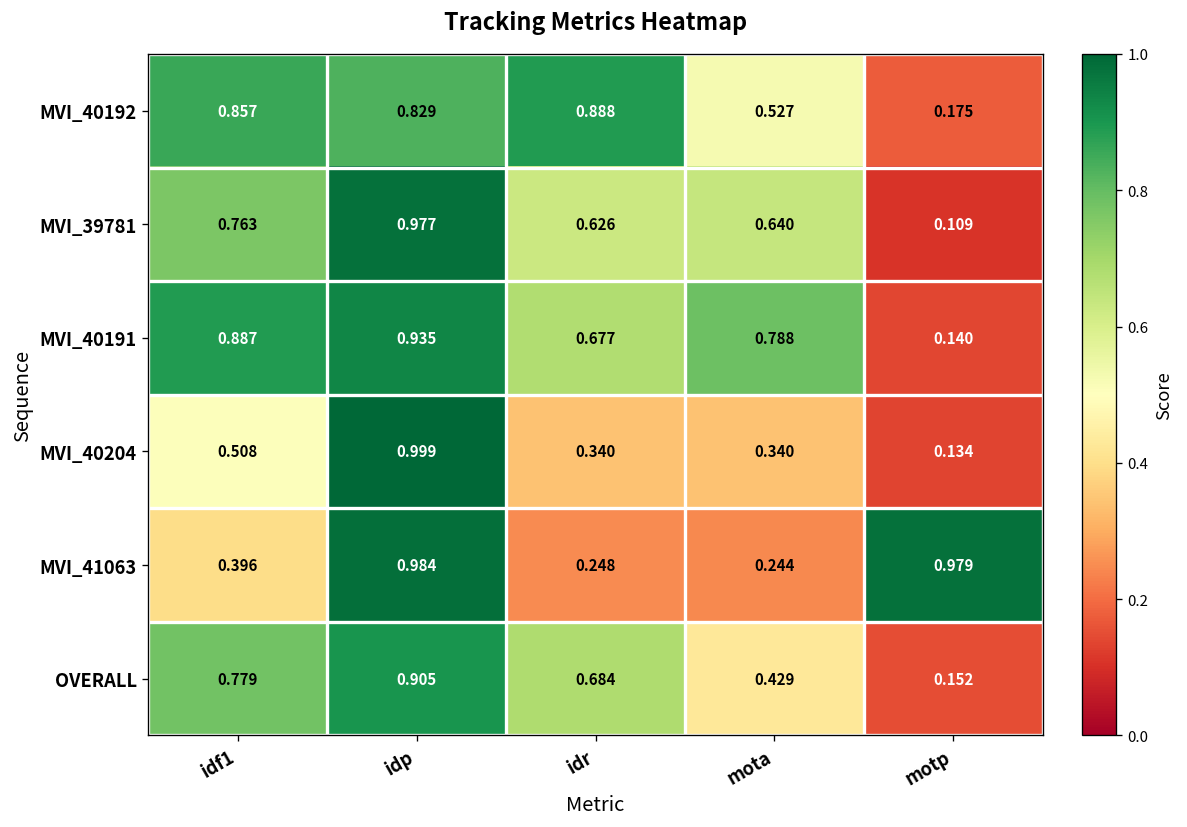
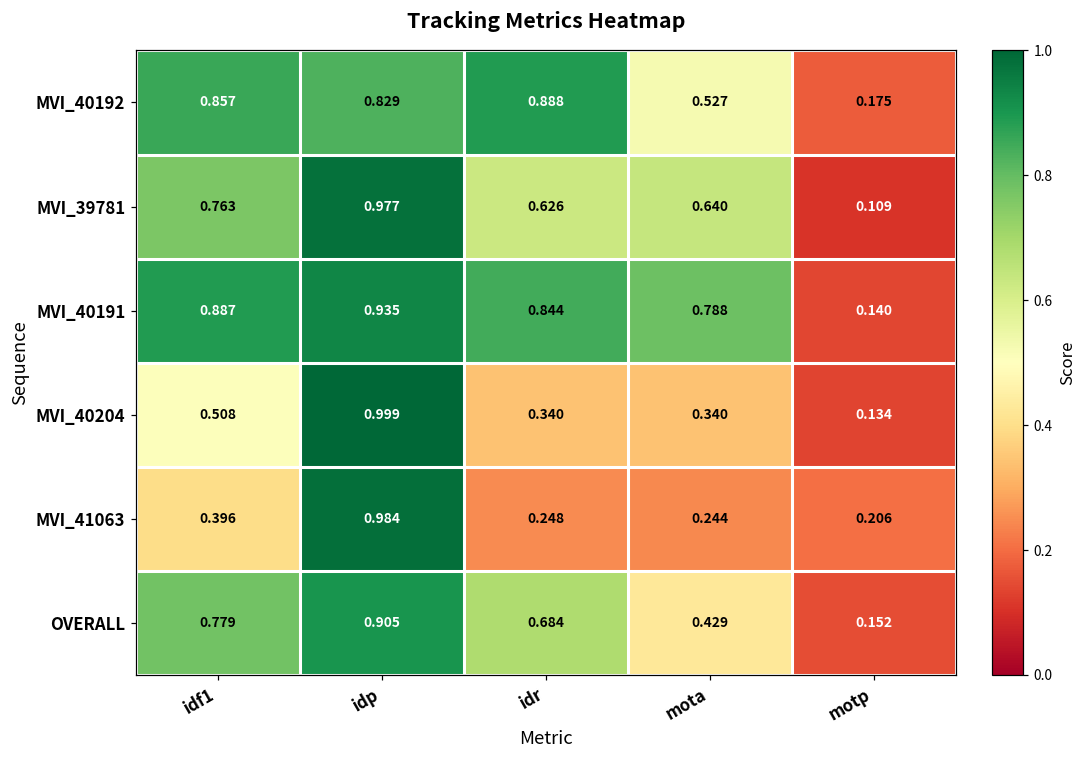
  {
    "MVI_40192": {
      "idf1": 0.857,
      "idp": 0.829,
      "idr": 0.888,
      "mota": 0.527,
      "motp": 0.175
    },
    "MVI_39781": {
      "idf1": 0.763,
      "idp": 0.977,
      "idr": 0.626,
      "mota": 0.640,
      "motp": 0.109
    },
    "MVI_40191": {
      "idf1": 0.887,
      "idp": 0.935,
-     "idr": 0.677,
+     "idr": 0.844,
      "mota": 0.788,
      "motp": 0.140
    },
    "MVI_40204": {
      "idf1": 0.508,
      "idp": 0.999,
      "idr": 0.340,
      "mota": 0.340,
      "motp": 0.134
    },
    "MVI_41063": {
      "idf1": 0.396,
      "idp": 0.984,
      "idr": 0.248,
      "mota": 0.244,
-     "motp": 0.979
+     "motp": 0.206
    },
    "OVERALL": {
      "idf1": 0.779,
      "idp": 0.905,
      "idr": 0.684,
      "mota": 0.429,
      "motp": 0.152
    }
  }
